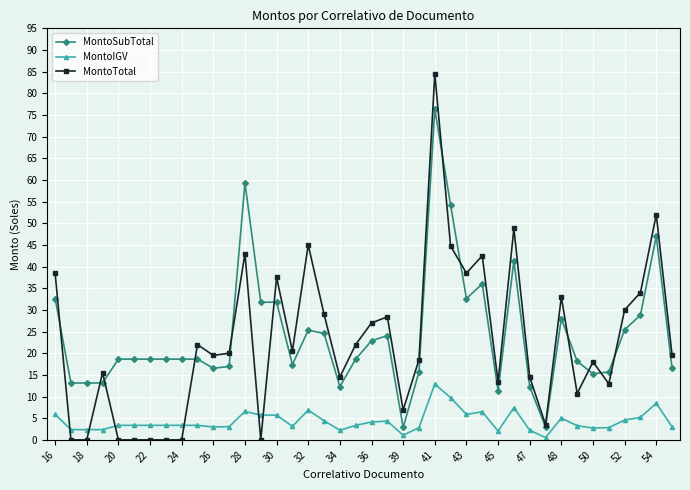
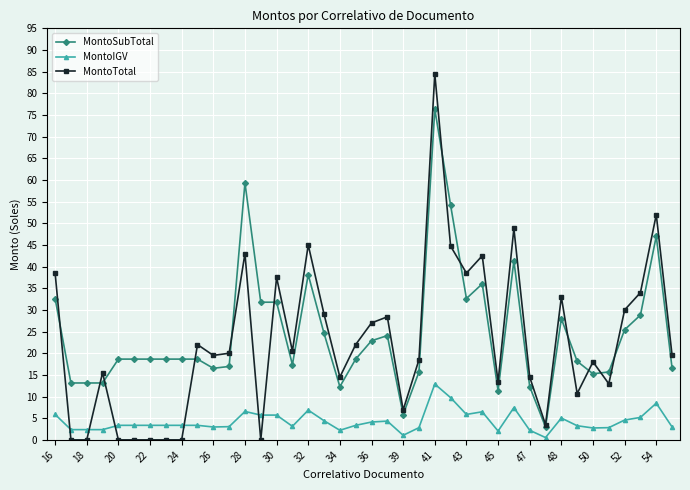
  {
    "MontoSubTotal": {
      "16": 33,
      "18": 13,
      "20": 19,
      "22": 19,
      "24": 19,
      "26": 17,
      "28": 59,
      "30": 32,
-     "32": 25,
+     "32": 38,
      "34": 12,
      "36": 23,
-     "39": 3,
+     "39": 6,
      "41": 76,
      "43": 33,
      "45": 11,
      "47": 12,
      "48": 28,
      "50": 15,
      "52": 25,
      "54": 47
    },
    "MontoIGV": {
      "16": 6,
      "18": 2,
      "20": 3,
      "22": 3,
      "24": 3,
      "26": 3,
      "28": 7,
      "30": 6,
      "32": 7,
      "34": 2,
      "36": 4,
      "39": 1,
      "41": 13,
      "43": 6,
      "45": 2,
      "47": 2,
      "48": 5,
      "50": 3,
      "52": 5,
      "54": 8
    },
    "MontoTotal": {
      "16": 39,
      "18": 0,
      "20": 0,
      "22": 0,
      "24": 0,
      "26": 20,
      "28": 43,
      "30": 38,
      "32": 45,
      "34": 15,
      "36": 27,
      "39": 7,
      "41": 85,
      "43": 39,
      "45": 13,
      "47": 15,
      "48": 33,
      "50": 18,
      "52": 30,
      "54": 52
    }
  }
